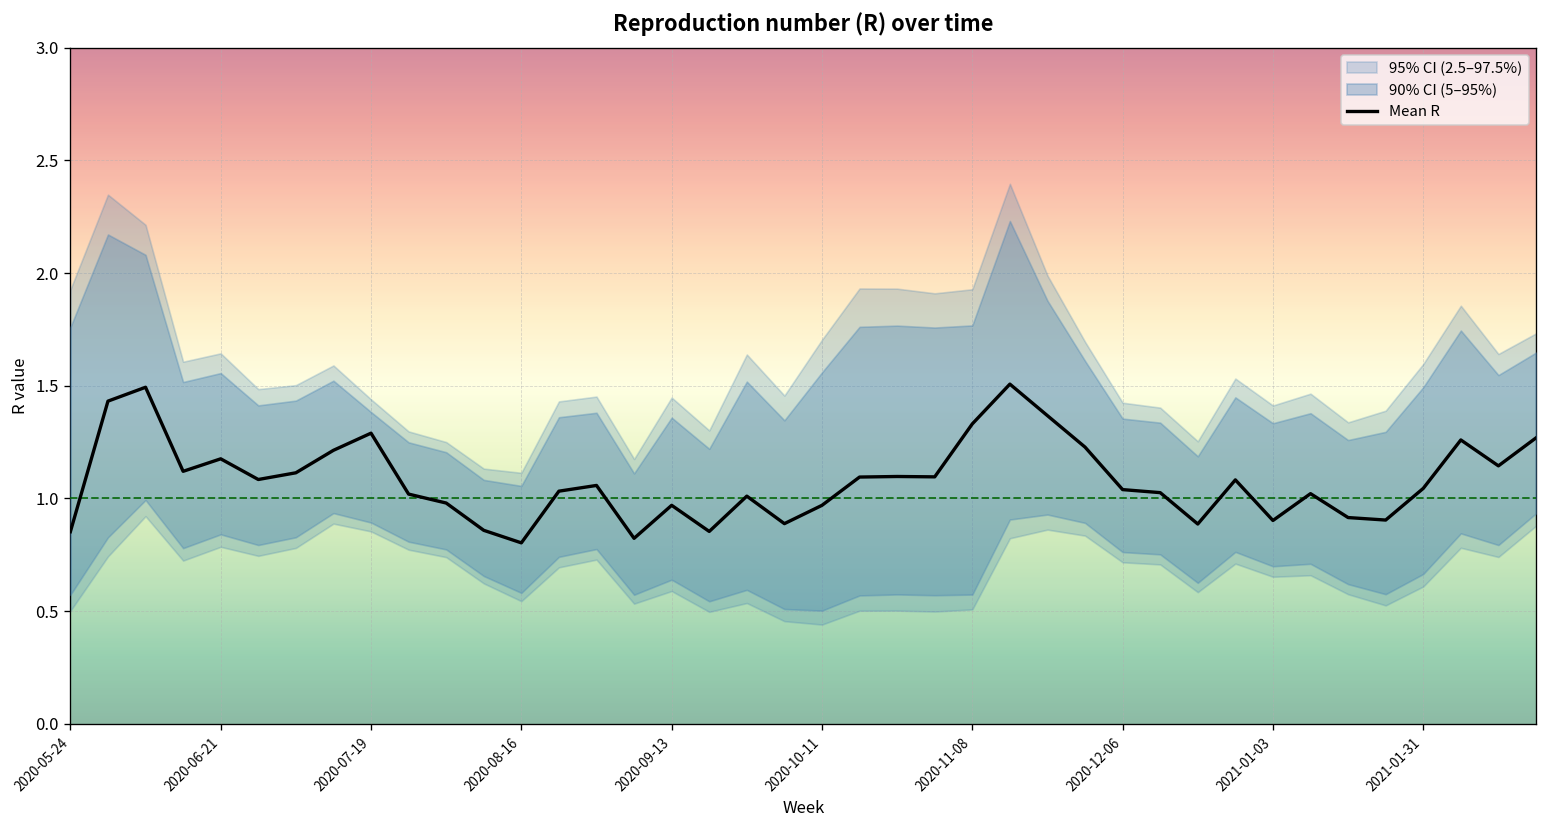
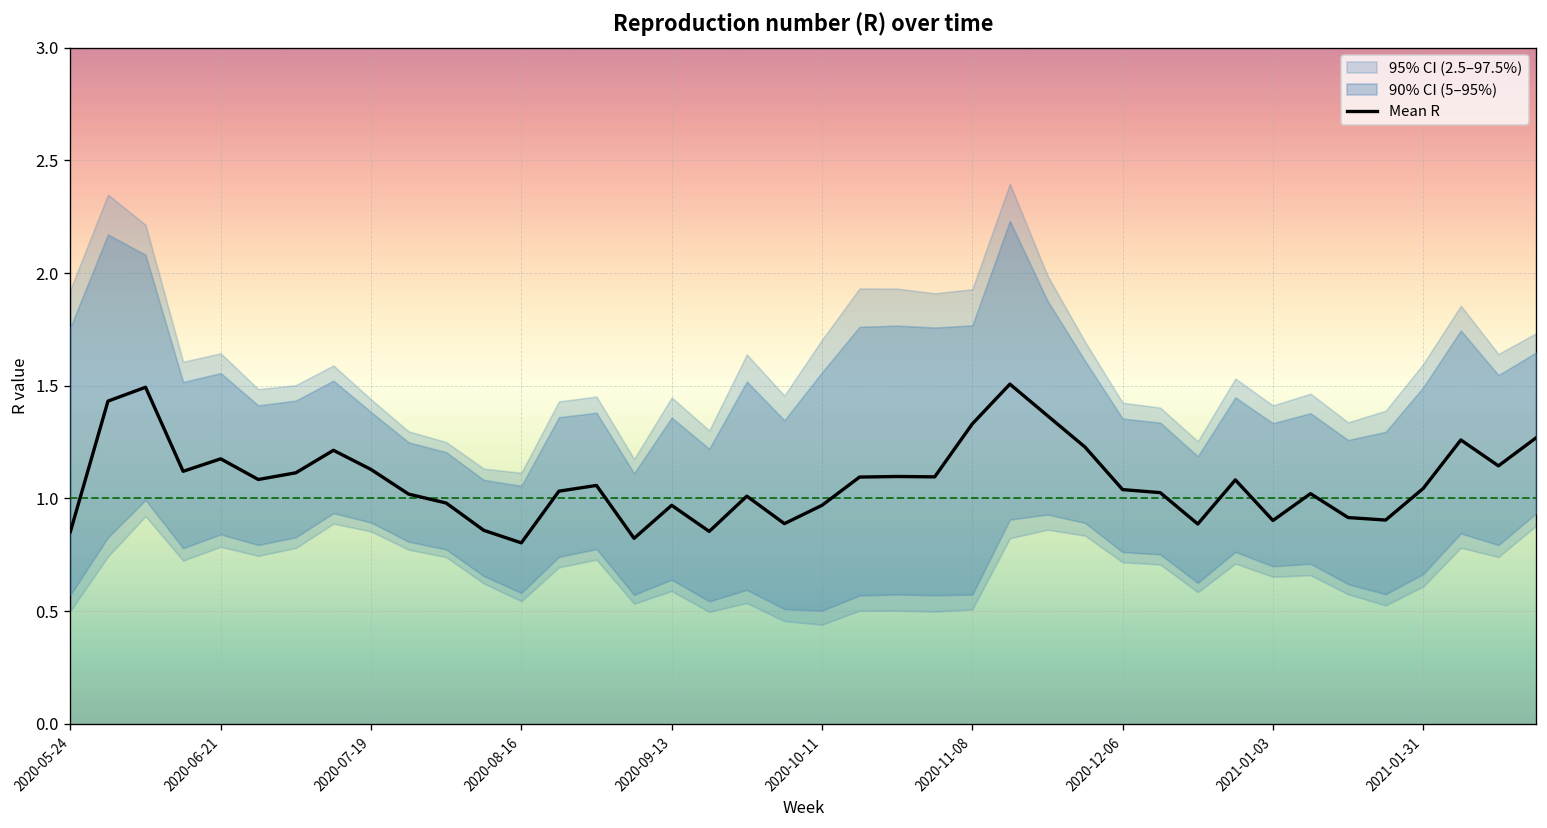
  {
    "Mean R": {
      "2020-05-24": 0.85,
      "2020-06-21": 1.18,
-     "2020-07-19": 1.29,
+     "2020-07-19": 1.13,
      "2020-08-16": 0.80,
      "2020-09-13": 0.97,
      "2020-10-11": 0.97,
      "2020-11-08": 1.33,
      "2020-12-06": 1.04,
      "2021-01-03": 0.90,
      "2021-01-31": 1.04
    }
  }
